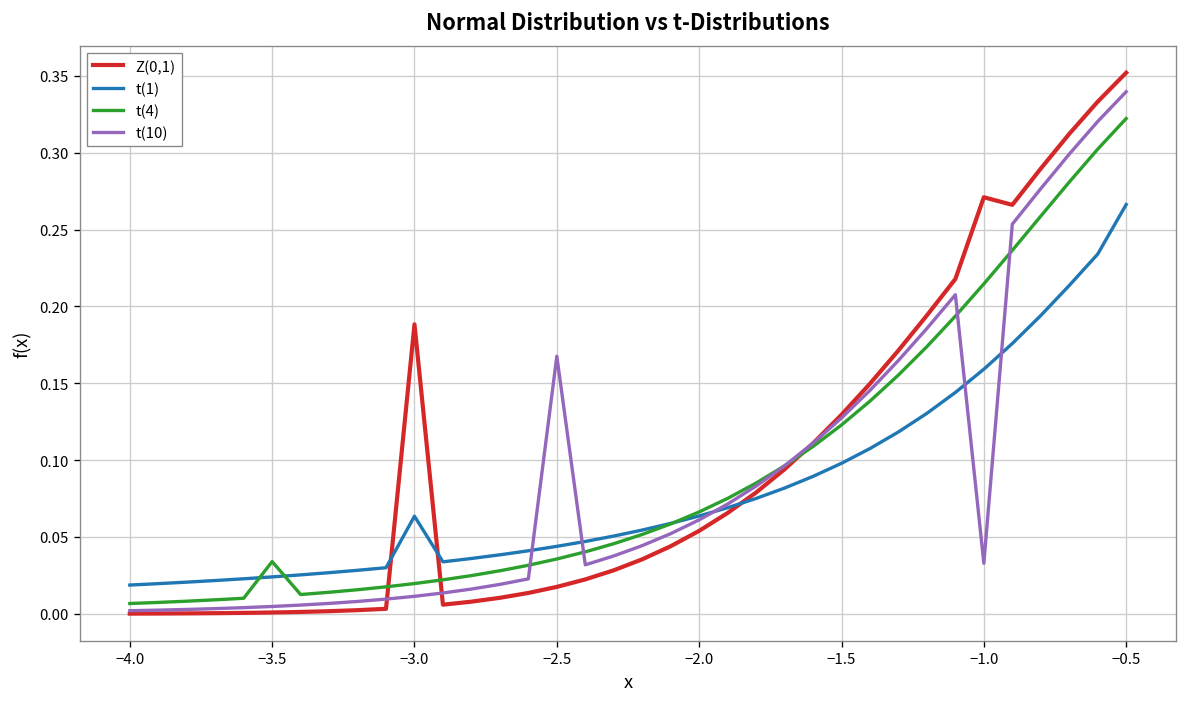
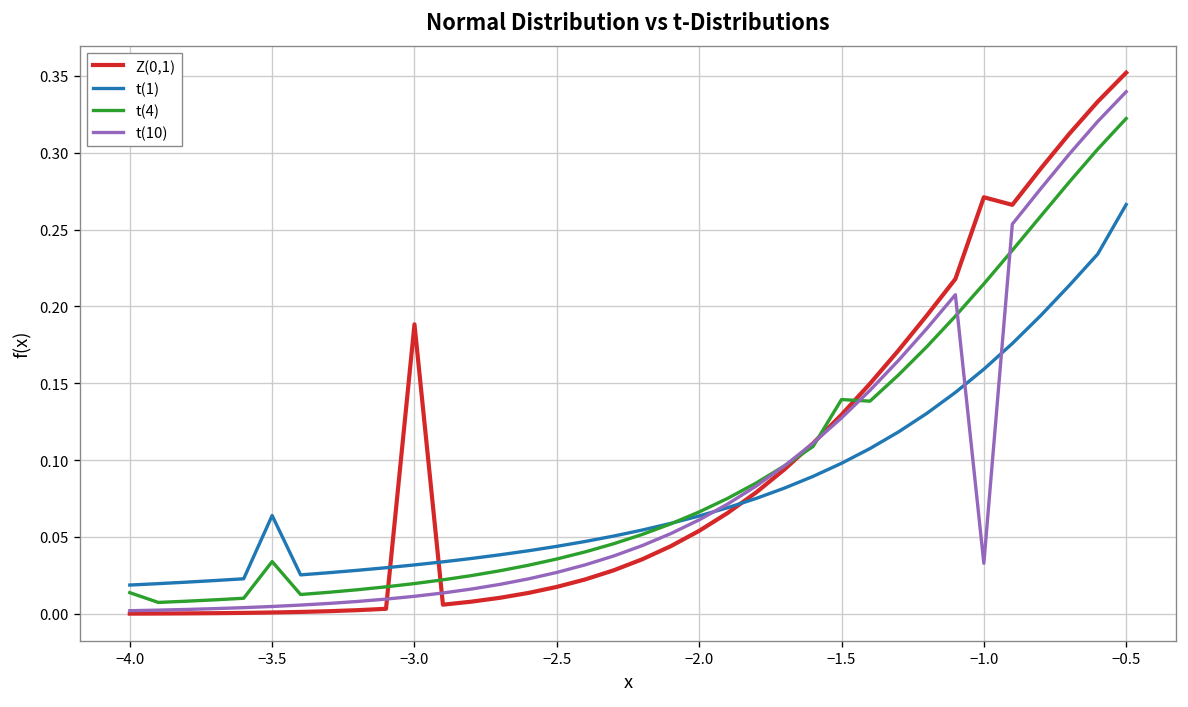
  {
    "Z(0,1)": {
      "−3.5": 0.001,
      "−3.0": 0.188,
      "−2.5": 0.018,
      "−2.0": 0.054,
      "−1.5": 0.130,
      "−1.0": 0.271,
      "−0.5": 0.352
    },
    "t(1)": {
      "−4.0": 0.019,
-     "−3.5": 0.024,
-     "−3.0": 0.064,
+     "−3.5": 0.064,
+     "−3.0": 0.032,
      "−2.5": 0.044,
      "−2.0": 0.064,
      "−1.5": 0.098,
      "−1.0": 0.159,
      "−0.5": 0.266
    },
    "t(4)": {
-     "−4.0": 0.007,
+     "−4.0": 0.014,
      "−3.5": 0.034,
      "−3.0": 0.020,
      "−2.5": 0.036,
      "−2.0": 0.066,
-     "−1.5": 0.123,
+     "−1.5": 0.139,
      "−1.0": 0.215,
      "−0.5": 0.322
    },
    "t(10)": {
      "−3.5": 0.005,
      "−3.0": 0.011,
-     "−2.5": 0.168,
+     "−2.5": 0.027,
      "−2.0": 0.061,
      "−1.5": 0.127,
      "−1.0": 0.033,
      "−0.5": 0.340
    }
  }
